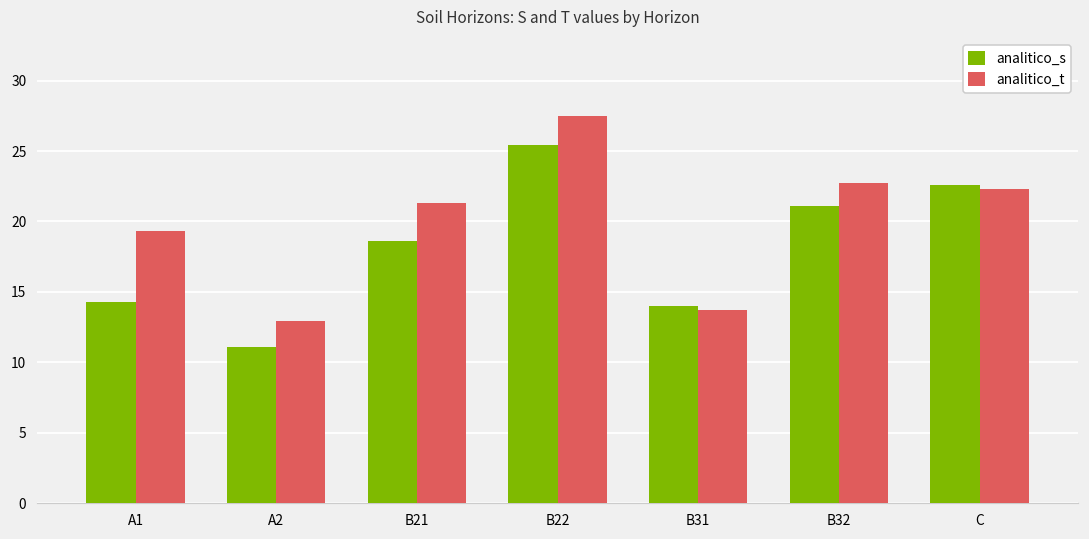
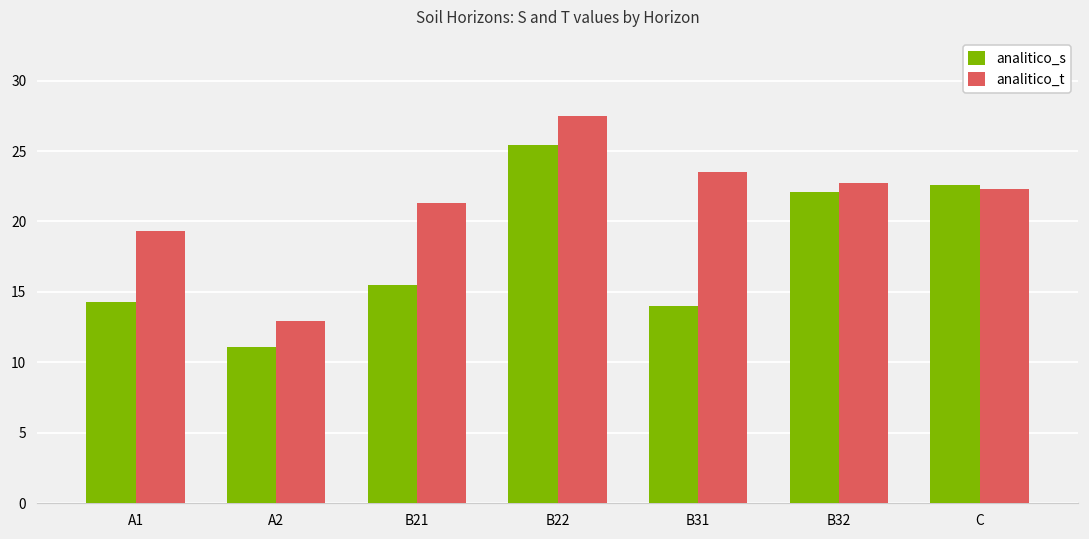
  {
    "analitico_s": {
      "A1": 14.3,
      "A2": 11.1,
-     "B21": 18.6,
+     "B21": 15.5,
      "B22": 25.4,
      "B31": 14.0,
-     "B32": 21.1,
+     "B32": 22.1,
      "C": 22.6
    },
    "analitico_t": {
      "A1": 19.3,
      "A2": 12.9,
      "B21": 21.3,
      "B22": 27.5,
-     "B31": 13.7,
+     "B31": 23.5,
      "B32": 22.7,
      "C": 22.3
    }
  }
